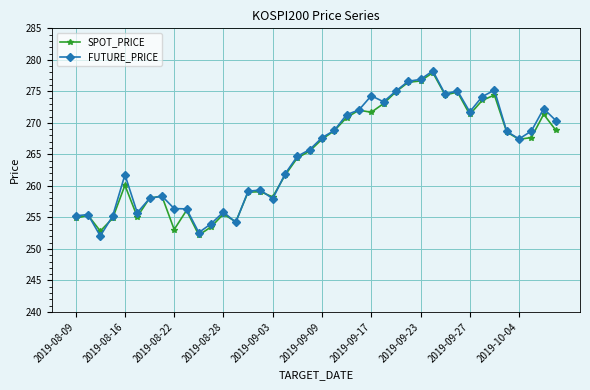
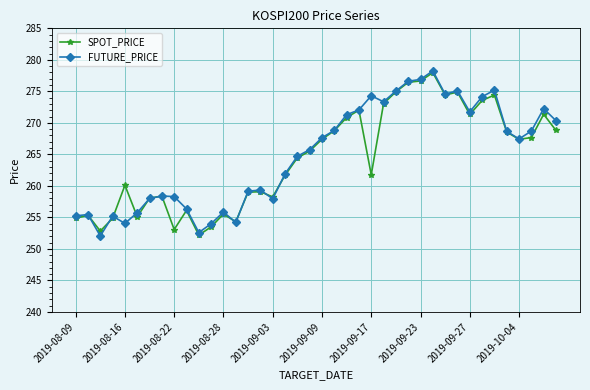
  {
    "SPOT_PRICE": {
      "2019-08-09": 255,
      "2019-08-16": 260,
      "2019-08-22": 253,
-     "2019-09-17": 272,
+     "2019-09-17": 262,
      "2019-09-27": 271
    },
    "FUTURE_PRICE": {
      "2019-08-09": 255,
-     "2019-08-16": 262,
-     "2019-08-22": 256,
+     "2019-08-16": 254,
+     "2019-08-22": 258,
      "2019-09-17": 274,
      "2019-09-27": 272
    }
  }
